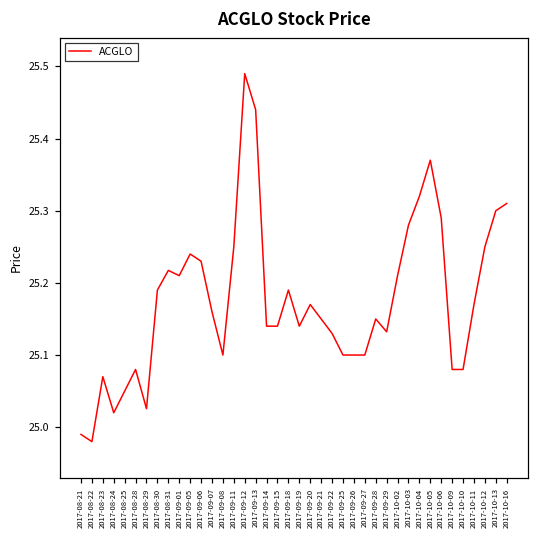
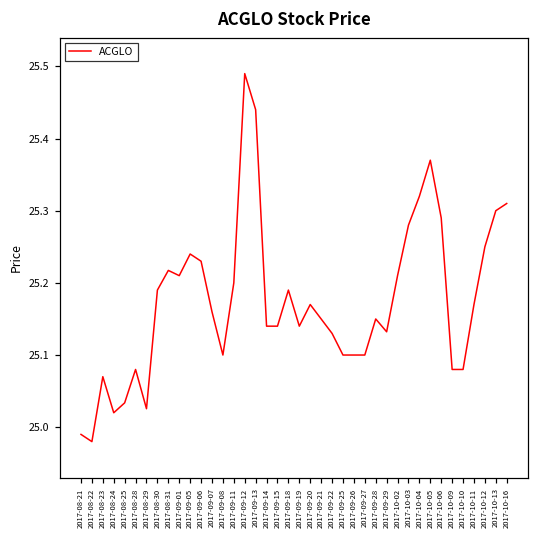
  {
    "2017-08-21": 24.99,
    "2017-08-22": 24.98,
    "2017-08-23": 25.07,
    "2017-08-24": 25.02,
-   "2017-08-25": 25.05,
+   "2017-08-25": 25.03,
    "2017-08-28": 25.08,
    "2017-08-29": 25.03,
    "2017-08-30": 25.19,
    "2017-08-31": 25.22,
    "2017-09-01": 25.21,
    "2017-09-05": 25.24,
    "2017-09-06": 25.23,
    "2017-09-07": 25.16,
    "2017-09-08": 25.10,
-   "2017-09-11": 25.25,
+   "2017-09-11": 25.20,
    "2017-09-12": 25.49,
    "2017-09-13": 25.44,
    "2017-09-14": 25.14,
    "2017-09-15": 25.14,
    "2017-09-18": 25.19,
    "2017-09-19": 25.14,
    "2017-09-20": 25.17,
    "2017-09-21": 25.15,
    "2017-09-22": 25.13,
    "2017-09-25": 25.10,
    "2017-09-26": 25.10,
    "2017-09-27": 25.10,
    "2017-09-28": 25.15,
    "2017-09-29": 25.13,
    "2017-10-02": 25.21,
    "2017-10-03": 25.28,
    "2017-10-04": 25.32,
    "2017-10-05": 25.37,
    "2017-10-06": 25.29,
    "2017-10-09": 25.08,
    "2017-10-10": 25.08,
    "2017-10-11": 25.17,
    "2017-10-12": 25.25,
    "2017-10-13": 25.30,
    "2017-10-16": 25.31
  }
